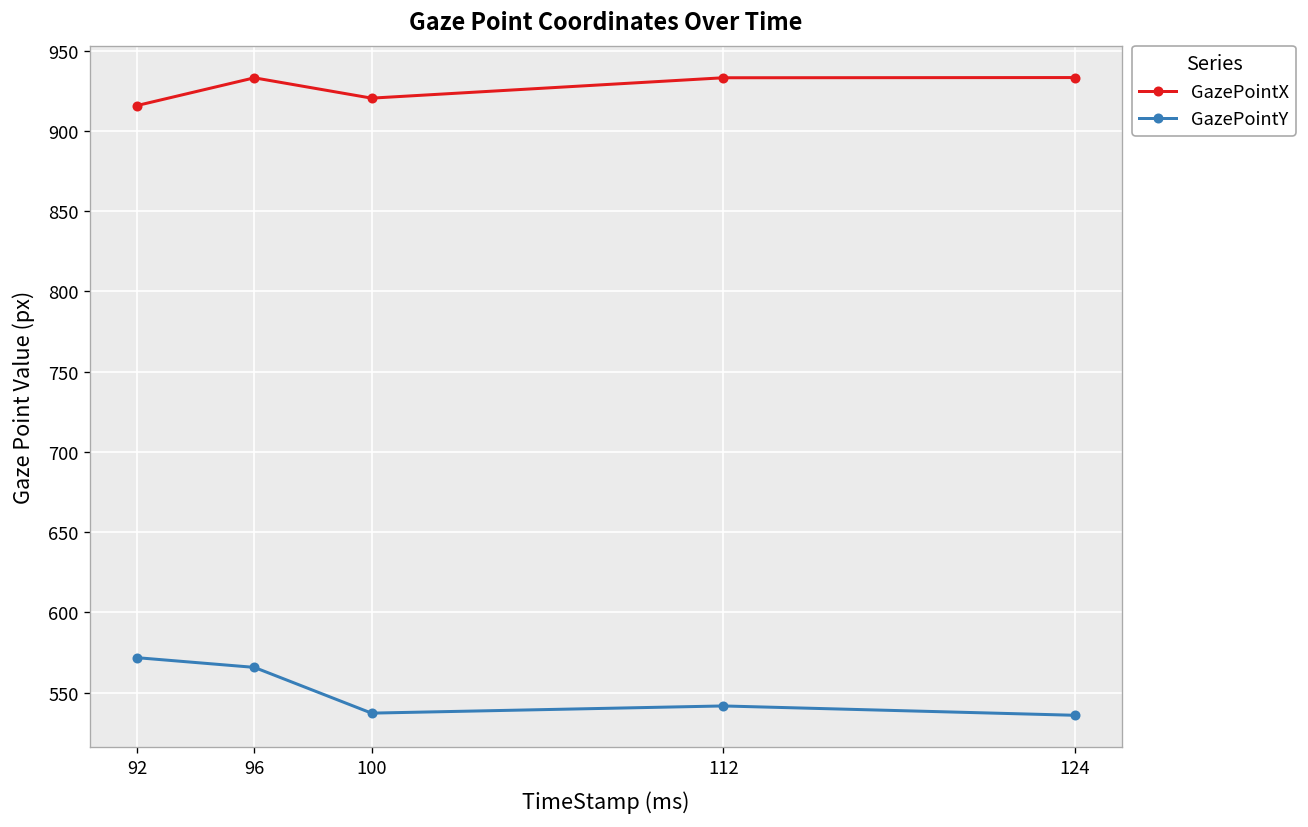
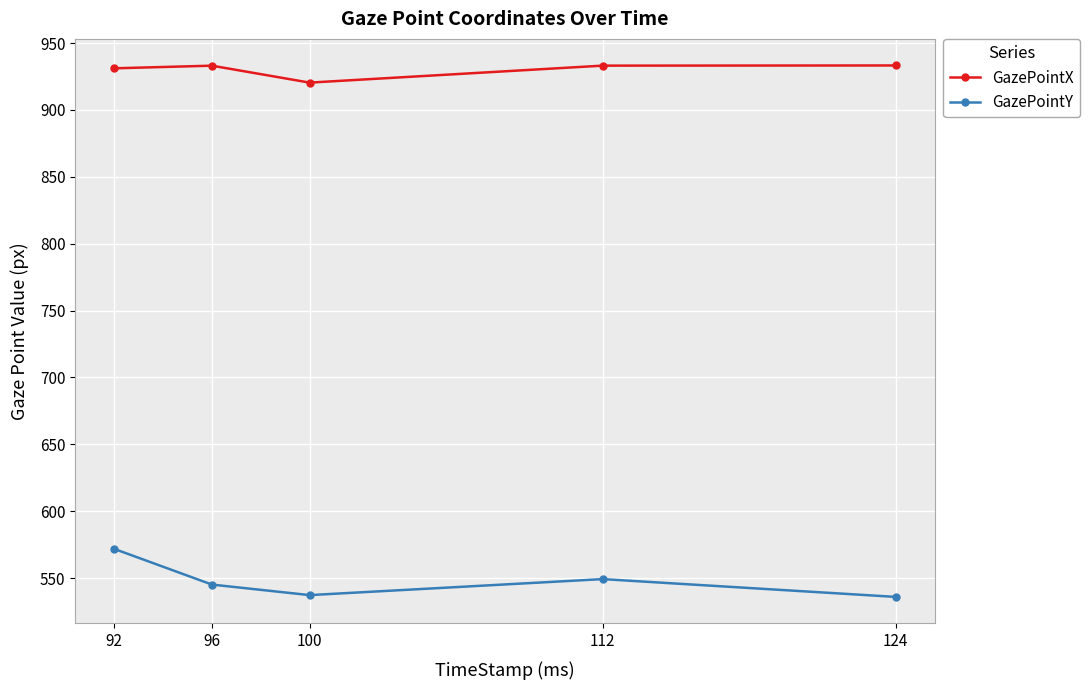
  {
    "GazePointX": {
-     "92": 916,
+     "92": 931,
      "96": 933,
      "100": 920,
      "112": 933,
      "124": 933
    },
    "GazePointY": {
      "92": 572,
-     "96": 566,
+     "96": 545,
      "100": 537,
-     "112": 542,
+     "112": 549,
      "124": 536
    }
  }
